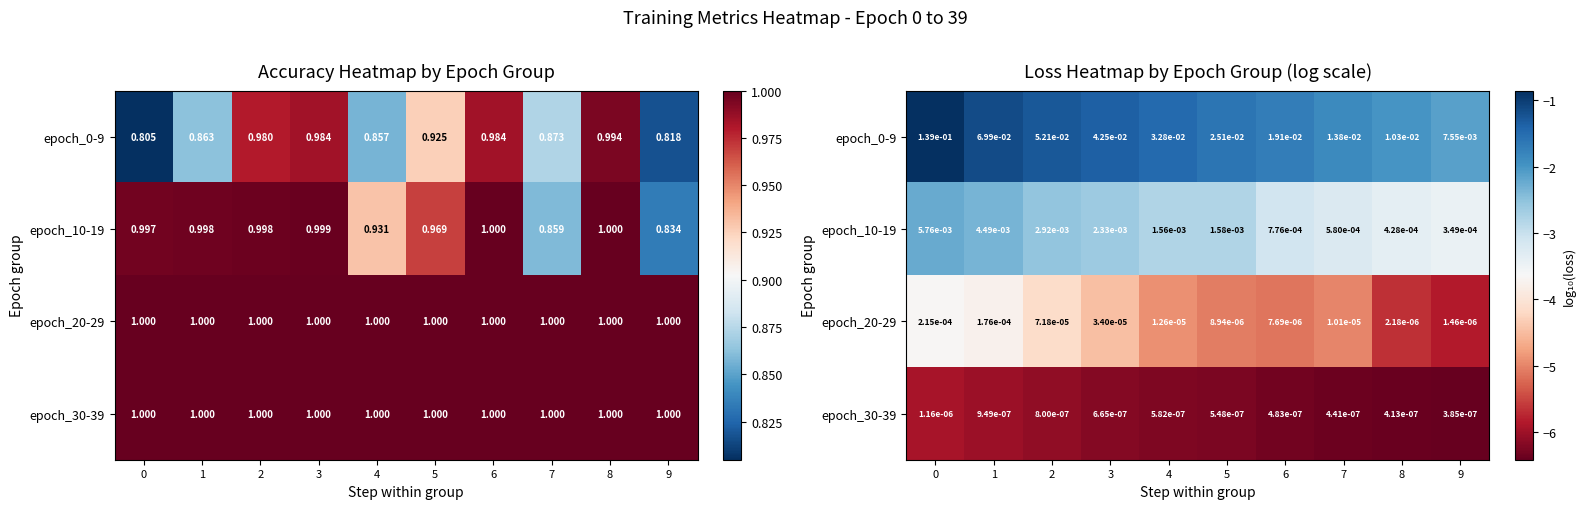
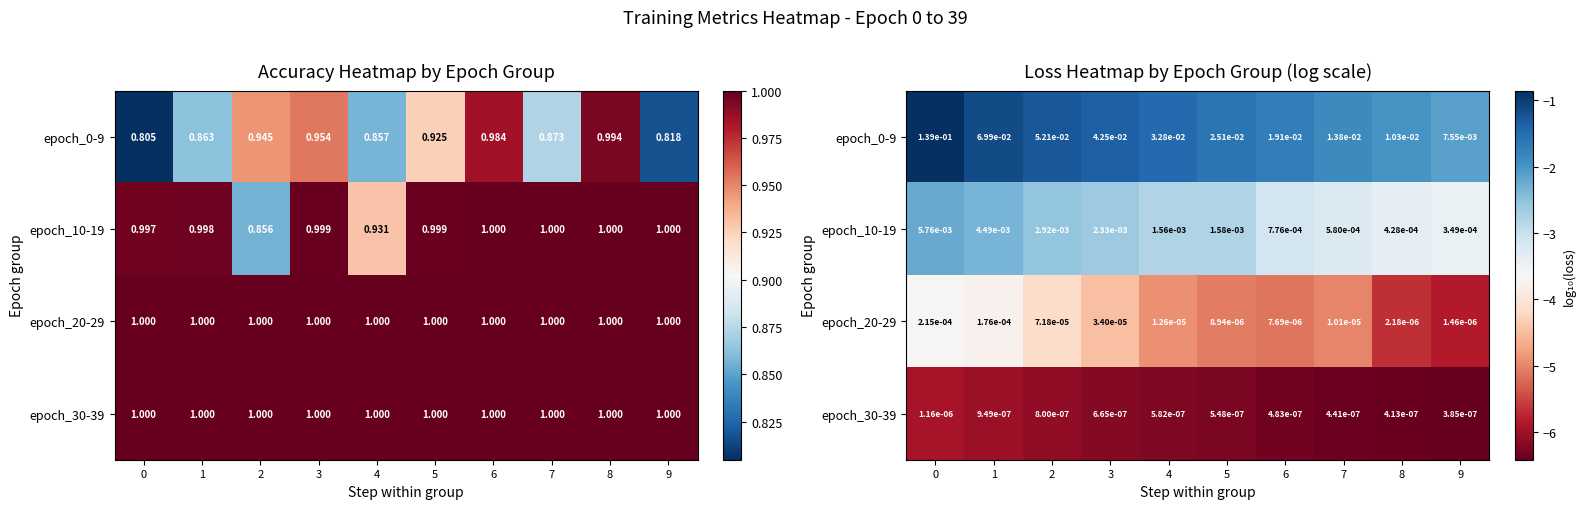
  {
    "Accuracy Heatmap by Epoch Group": {
      "epoch_0-9": {
        "0": "0.805",
        "1": "0.863",
-       "2": "0.980",
-       "3": "0.984",
+       "2": "0.945",
+       "3": "0.954",
        "4": "0.857",
        "5": "0.925",
        "6": "0.984",
        "7": "0.873",
        "8": "0.994",
        "9": "0.818"
      },
      "epoch_10-19": {
        "0": "0.997",
        "1": "0.998",
-       "2": "0.998",
+       "2": "0.856",
        "3": "0.999",
        "4": "0.931",
-       "5": "0.969",
+       "5": "0.999",
        "6": "1.000",
-       "7": "0.859",
+       "7": "1.000",
        "8": "1.000",
-       "9": "0.834"
+       "9": "1.000"
      },
      "epoch_20-29": {
        "0": "1.000",
        "1": "1.000",
        "2": "1.000",
        "3": "1.000",
        "4": "1.000",
        "5": "1.000",
        "6": "1.000",
        "7": "1.000",
        "8": "1.000",
        "9": "1.000"
      },
      "epoch_30-39": {
        "0": "1.000",
        "1": "1.000",
        "2": "1.000",
        "3": "1.000",
        "4": "1.000",
        "5": "1.000",
        "6": "1.000",
        "7": "1.000",
        "8": "1.000",
        "9": "1.000"
      }
    },
    "Loss Heatmap by Epoch Group (log scale)": {
      "epoch_0-9": {
        "0": "1.39e-01",
        "1": "6.99e-02",
        "2": "5.21e-02",
        "3": "4.25e-02",
        "4": "3.28e-02",
        "5": "2.51e-02",
        "6": "1.91e-02",
        "7": "1.38e-02",
        "8": "1.03e-02",
        "9": "7.55e-03"
      },
      "epoch_10-19": {
        "0": "5.76e-03",
        "1": "4.49e-03",
        "2": "2.92e-03",
        "3": "2.33e-03",
        "4": "1.56e-03",
        "5": "1.58e-03",
        "6": "7.76e-04",
        "7": "5.80e-04",
        "8": "4.28e-04",
        "9": "3.49e-04"
      },
      "epoch_20-29": {
        "0": "2.15e-04",
        "1": "1.76e-04",
        "2": "7.18e-05",
        "3": "3.40e-05",
        "4": "1.26e-05",
        "5": "8.94e-06",
        "6": "7.69e-06",
        "7": "1.01e-05",
        "8": "2.18e-06",
        "9": "1.46e-06"
      },
      "epoch_30-39": {
        "0": "1.16e-06",
        "1": "9.49e-07",
        "2": "8.00e-07",
        "3": "6.65e-07",
        "4": "5.82e-07",
        "5": "5.48e-07",
        "6": "4.83e-07",
        "7": "4.41e-07",
        "8": "4.13e-07",
        "9": "3.85e-07"
      }
    }
  }
